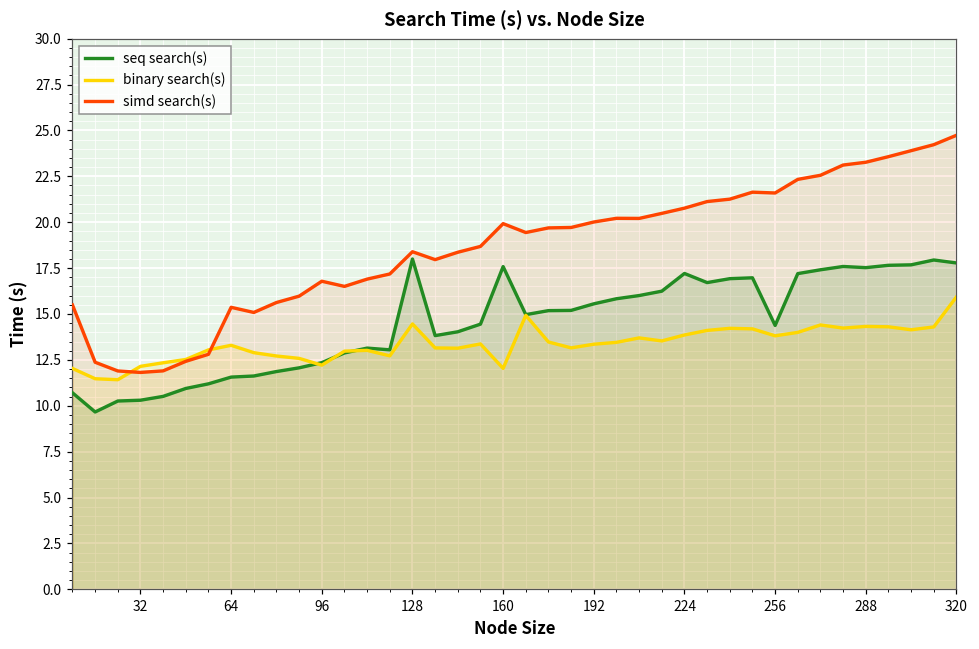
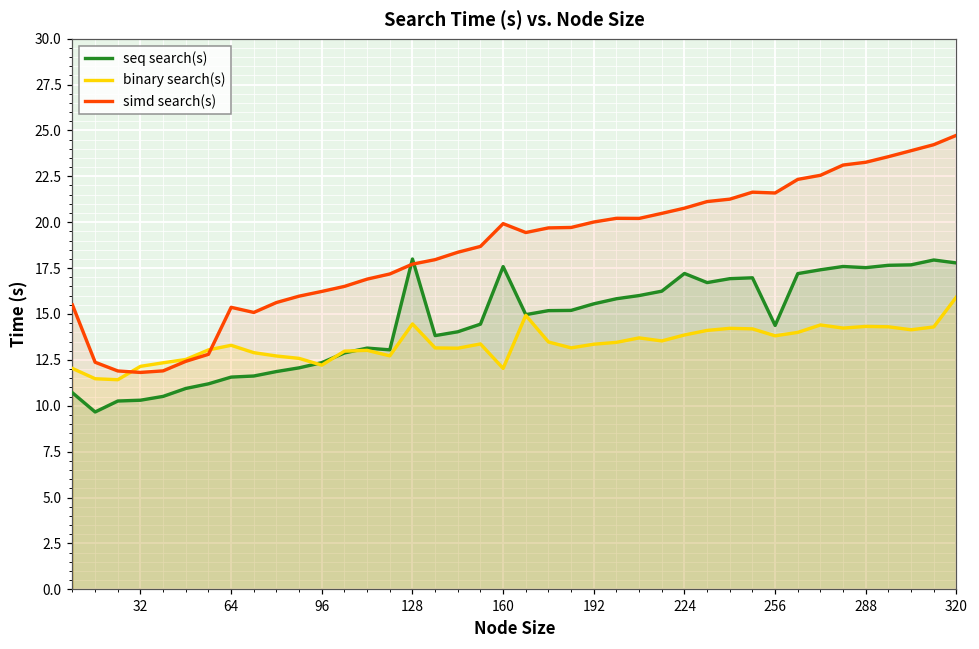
  {
    "seq search(s)": {
      "32": 10.3,
      "64": 11.6,
      "128": 18.0,
      "160": 17.6,
      "192": 15.6,
      "224": 17.2,
      "256": 14.4,
      "288": 17.5,
      "320": 17.8
    },
    "binary search(s)": {
      "32": 12.1,
      "64": 13.3,
      "128": 14.5,
      "160": 12.0,
      "192": 13.4,
      "224": 13.9,
      "256": 13.8,
      "288": 14.3,
      "320": 15.9
    },
    "simd search(s)": {
      "32": 11.8,
      "64": 15.4,
-     "96": 16.8,
-     "128": 18.4,
+     "96": 16.2,
+     "128": 17.7,
      "160": 19.9,
      "192": 20.0,
      "224": 20.8,
      "256": 21.6,
      "288": 23.3,
      "320": 24.7
    }
  }
